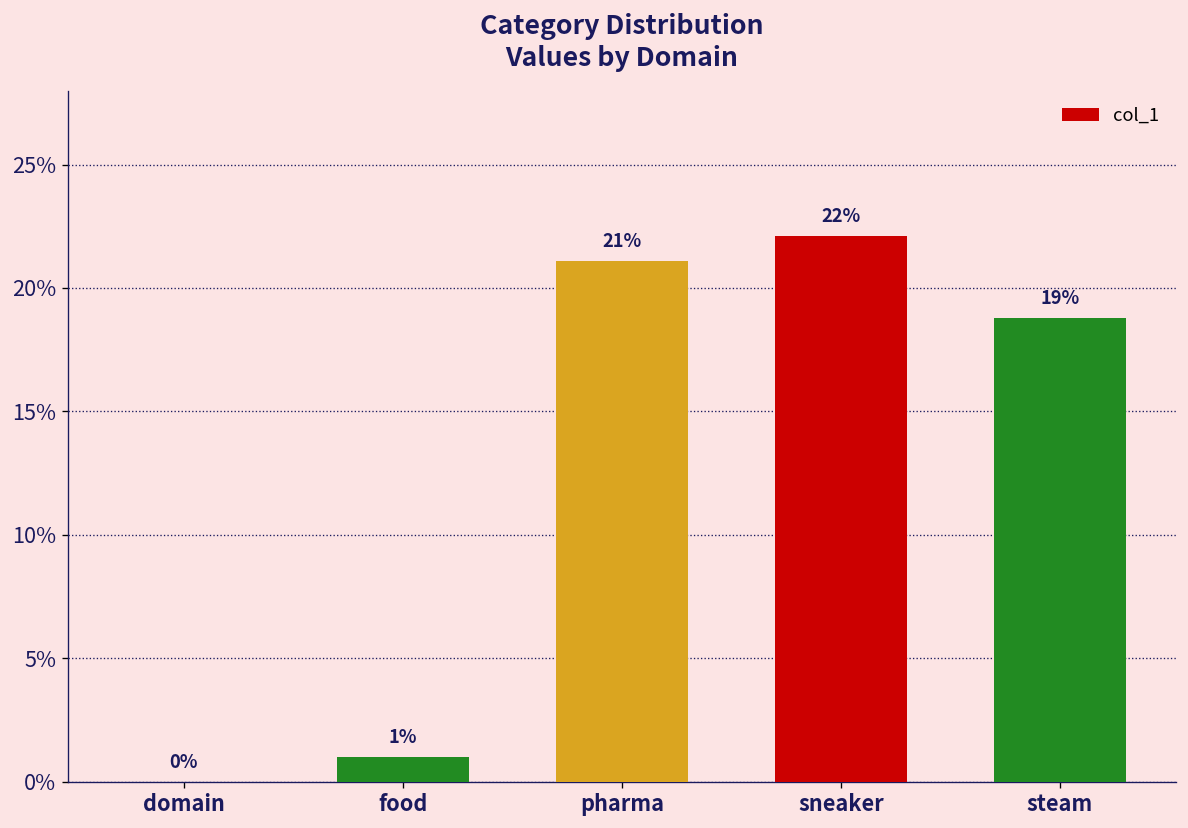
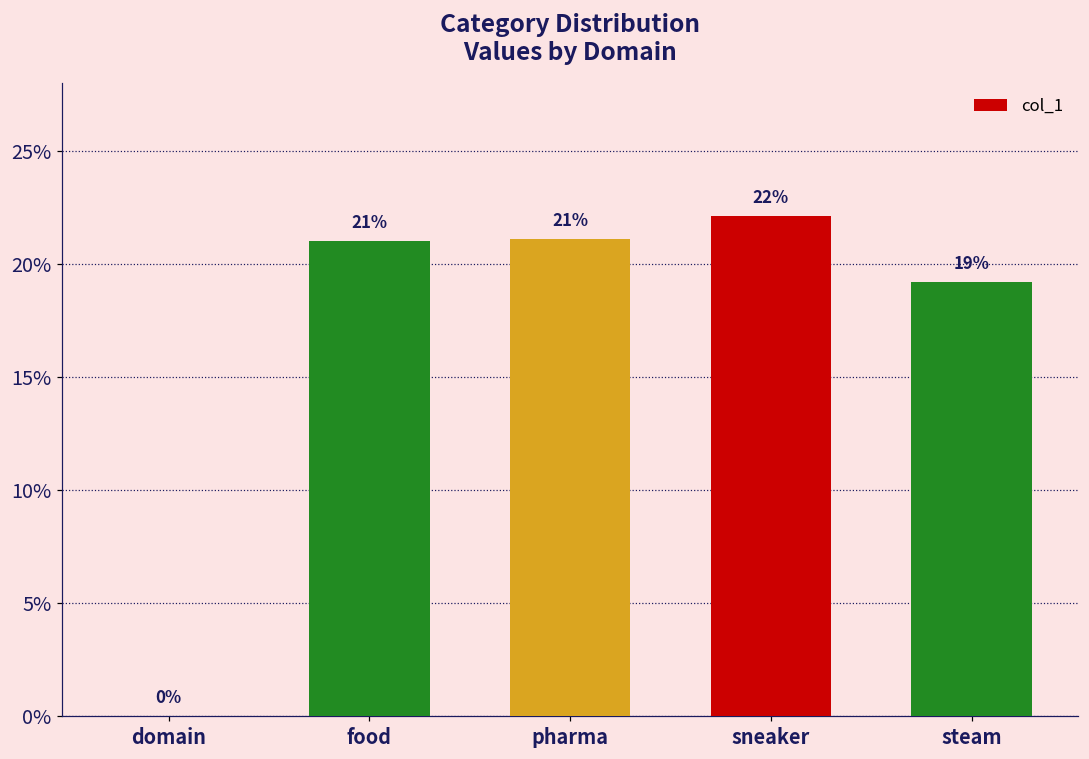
  {
    "domain": "0%",
-   "food": "1%",
+   "food": "21%",
    "pharma": "21%",
    "sneaker": "22%",
-   "steam": "18.8%"
+   "steam": "19.2%"
  }
